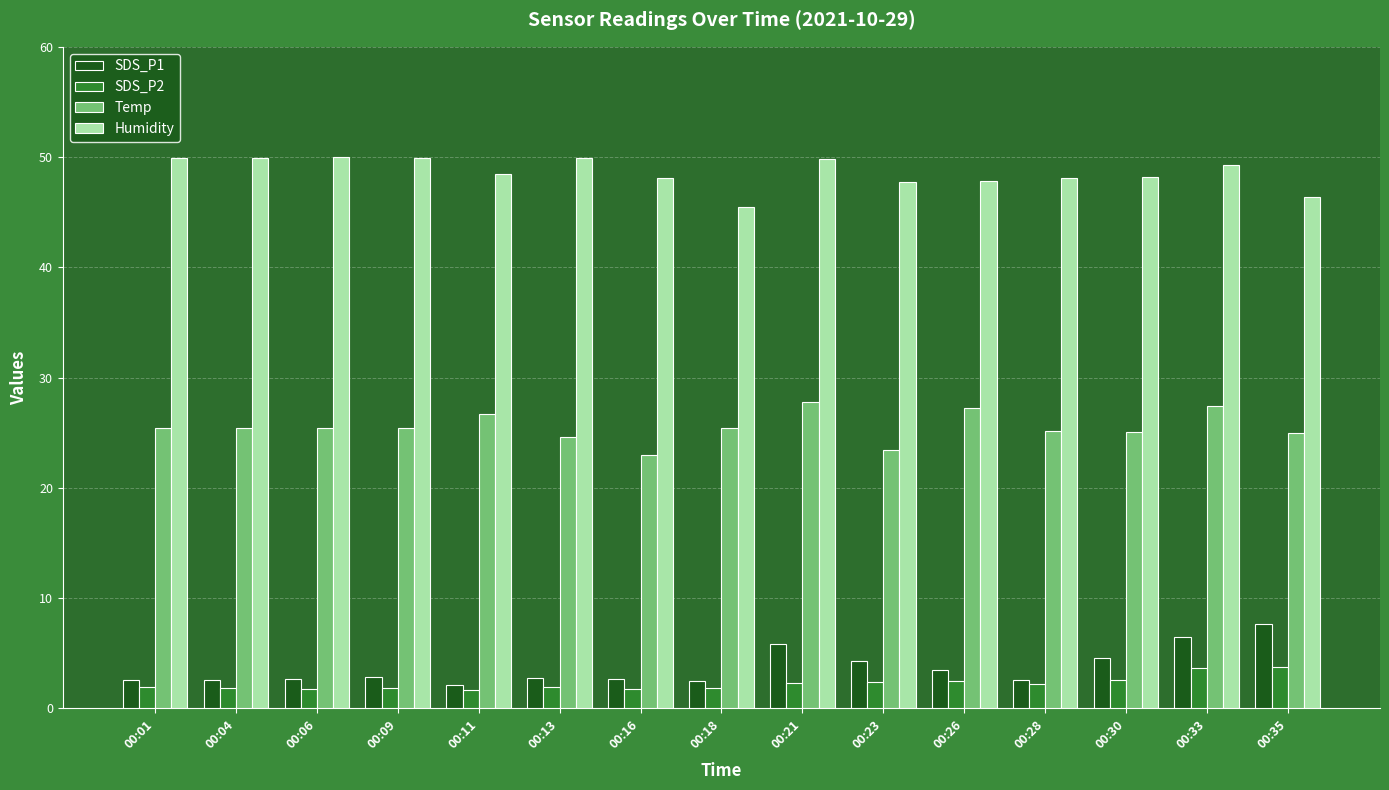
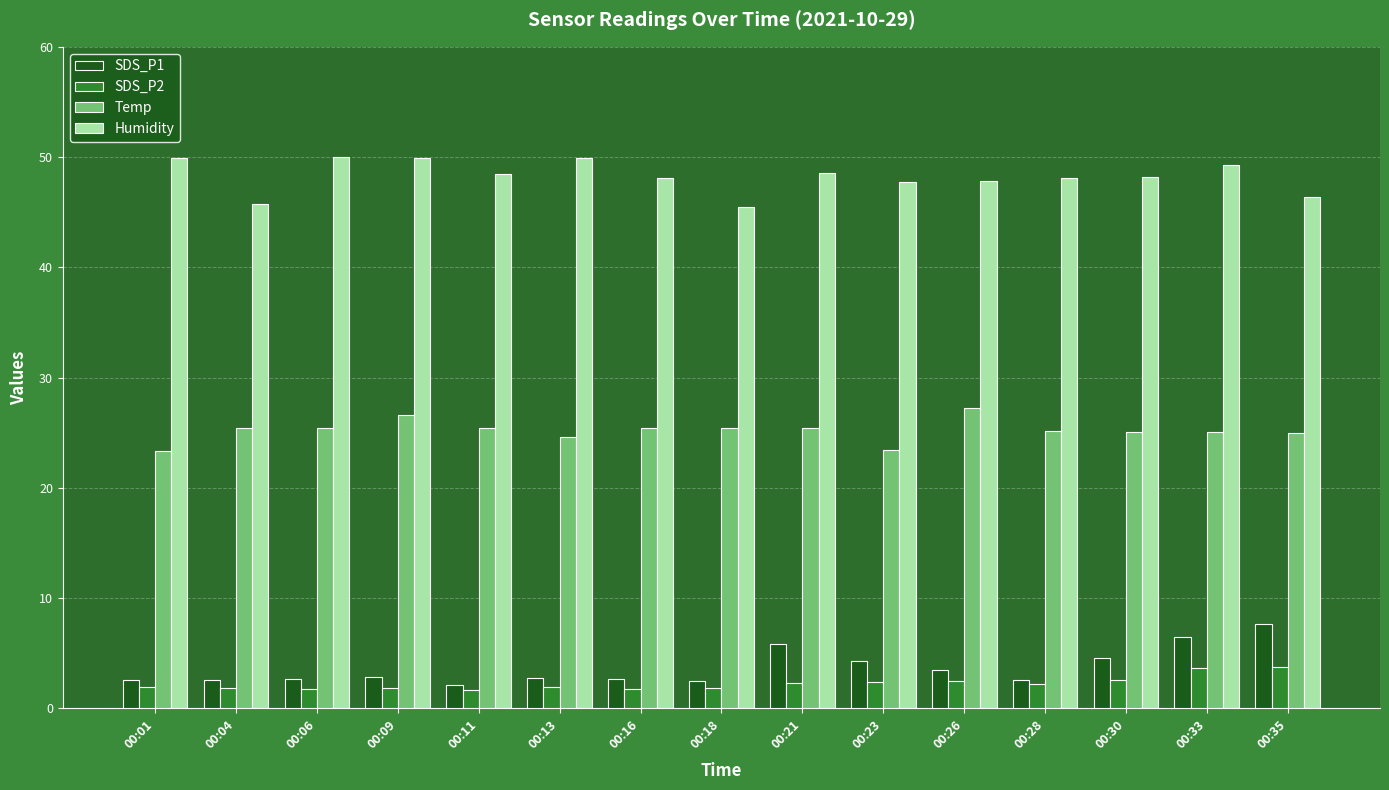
  {
    "Temp": {
-     "00:01": 25.4,
+     "00:01": 23.3,
      "00:04": 25.4,
      "00:06": 25.4,
-     "00:09": 25.4,
-     "00:11": 26.7,
+     "00:09": 26.6,
+     "00:11": 25.4,
      "00:13": 24.6,
-     "00:16": 23.0,
+     "00:16": 25.4,
      "00:18": 25.4,
-     "00:21": 27.8,
+     "00:21": 25.4,
      "00:23": 23.4,
      "00:26": 27.2,
      "00:28": 25.2,
      "00:30": 25.1,
-     "00:33": 27.4,
+     "00:33": 25.1,
      "00:35": 25.0
    },
    "Humidity": {
      "00:01": 49.9,
-     "00:04": 49.9,
+     "00:04": 45.7,
      "00:06": 50.0,
      "00:09": 49.9,
      "00:11": 48.5,
      "00:13": 49.9,
      "00:16": 48.1,
      "00:18": 45.5,
-     "00:21": 49.8,
+     "00:21": 48.6,
      "00:23": 47.7,
      "00:26": 47.8,
      "00:28": 48.1,
      "00:30": 48.2,
      "00:33": 49.3,
      "00:35": 46.4
    }
  }
